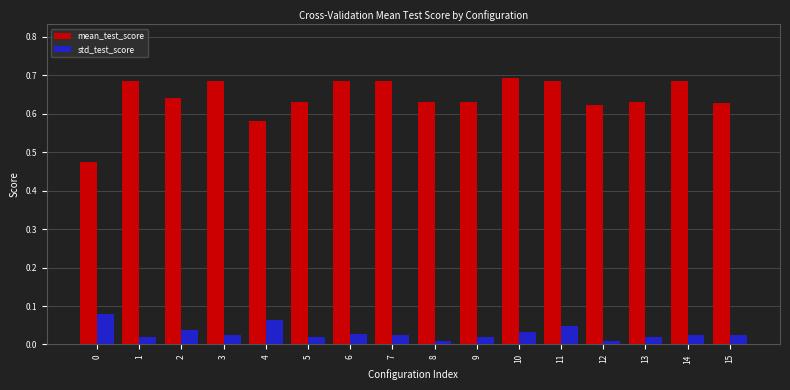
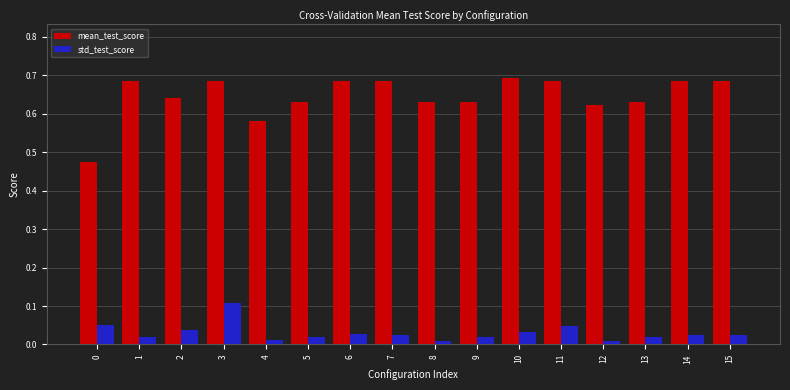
  {
    "mean_test_score": {
      "0": 0.47,
      "1": 0.69,
      "2": 0.64,
      "3": 0.69,
      "4": 0.58,
      "5": 0.63,
      "6": 0.68,
      "7": 0.69,
      "8": 0.63,
      "9": 0.63,
      "10": 0.69,
      "11": 0.69,
      "12": 0.62,
      "13": 0.63,
      "14": 0.69,
-     "15": 0.63
+     "15": 0.69
    },
    "std_test_score": {
-     "0": 0.08,
+     "0": 0.05,
      "1": 0.02,
      "2": 0.04,
-     "3": 0.02,
-     "4": 0.06,
+     "3": 0.11,
+     "4": 0.01,
      "5": 0.02,
      "6": 0.03,
      "7": 0.02,
      "8": 0.01,
      "9": 0.02,
      "10": 0.03,
      "11": 0.05,
      "12": 0.01,
      "13": 0.02,
      "14": 0.02,
      "15": 0.02
    }
  }
